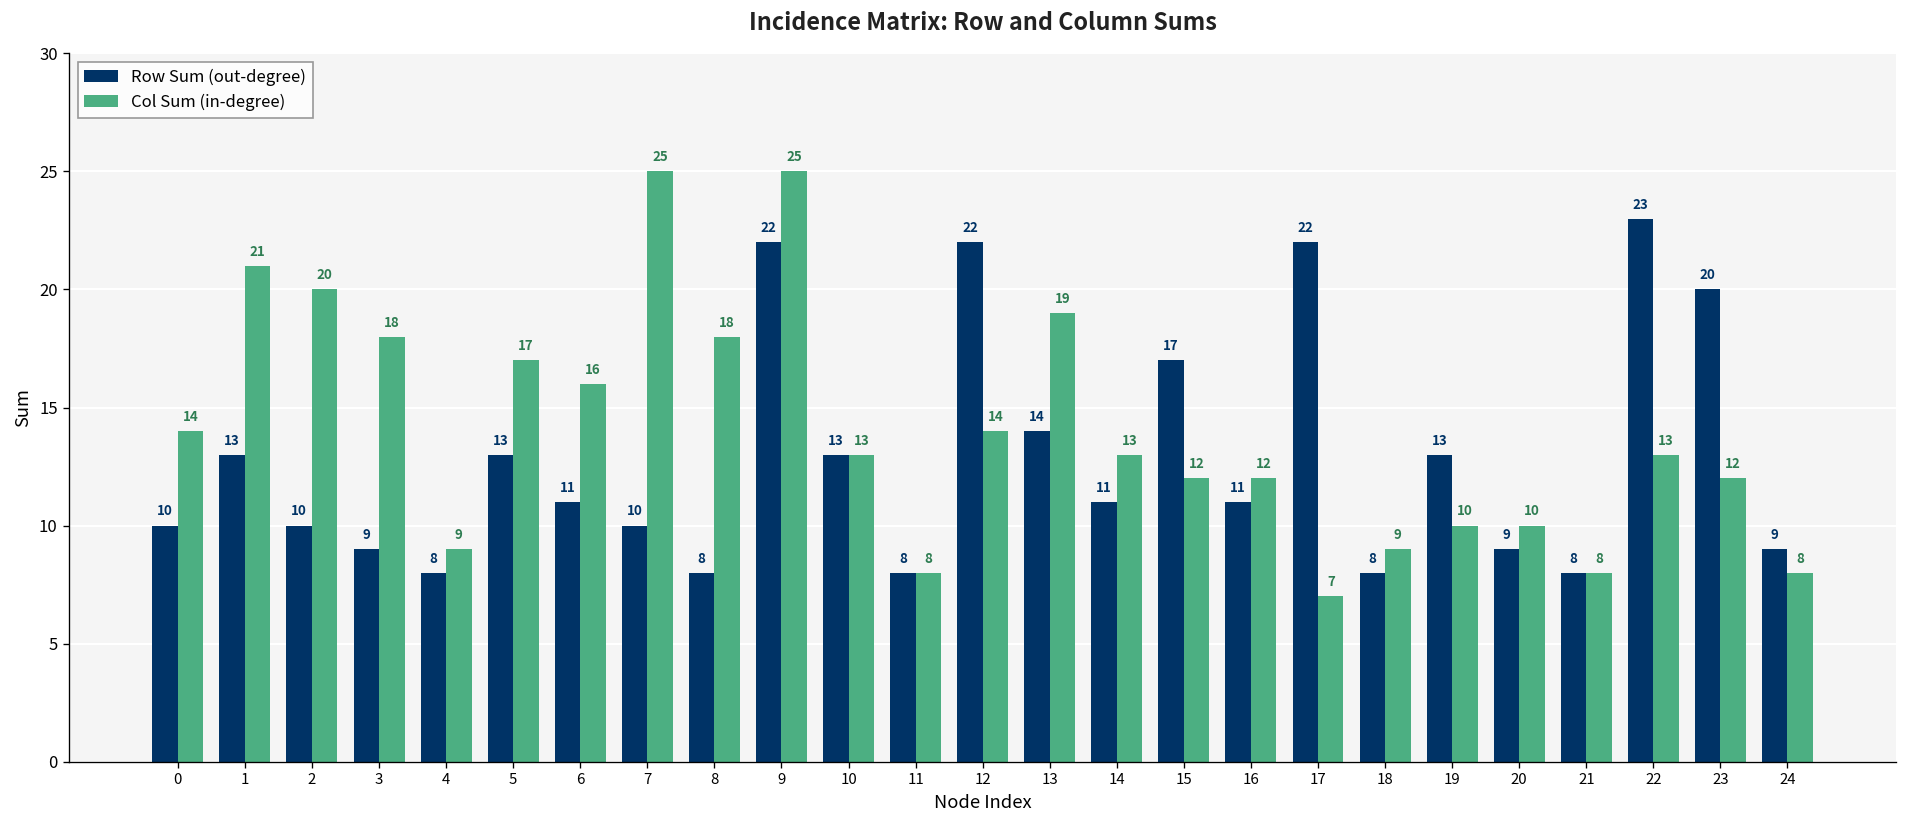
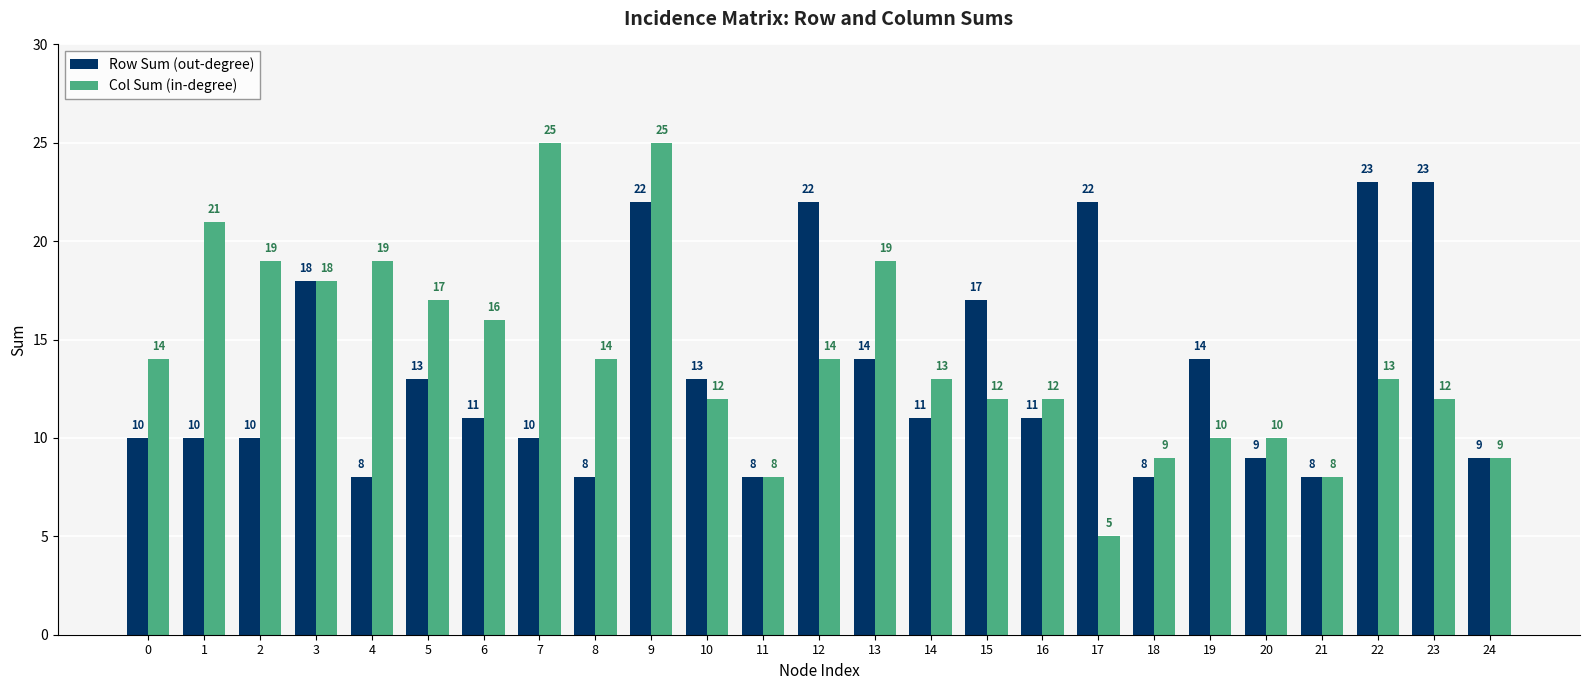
  {
    "Row Sum (out-degree)": {
      "0": 10,
-     "1": 13,
+     "1": 10,
      "2": 10,
-     "3": 9,
+     "3": 18,
      "4": 8,
      "5": 13,
      "6": 11,
      "7": 10,
      "8": 8,
      "9": 22,
      "10": 13,
      "11": 8,
      "12": 22,
      "13": 14,
      "14": 11,
      "15": 17,
      "16": 11,
      "17": 22,
      "18": 8,
-     "19": 13,
+     "19": 14,
      "20": 9,
      "21": 8,
      "22": 23,
-     "23": 20,
+     "23": 23,
      "24": 9
    },
    "Col Sum (in-degree)": {
      "0": 14,
      "1": 21,
-     "2": 20,
+     "2": 19,
      "3": 18,
-     "4": 9,
+     "4": 19,
      "5": 17,
      "6": 16,
      "7": 25,
-     "8": 18,
+     "8": 14,
      "9": 25,
-     "10": 13,
+     "10": 12,
      "11": 8,
      "12": 14,
      "13": 19,
      "14": 13,
      "15": 12,
      "16": 12,
-     "17": 7,
+     "17": 5,
      "18": 9,
      "19": 10,
      "20": 10,
      "21": 8,
      "22": 13,
      "23": 12,
-     "24": 8
+     "24": 9
    }
  }
